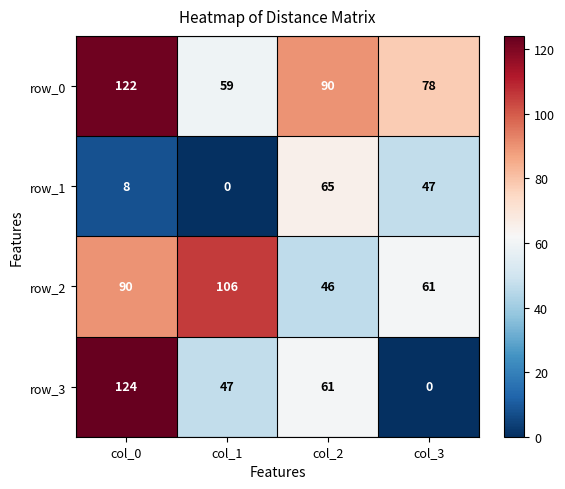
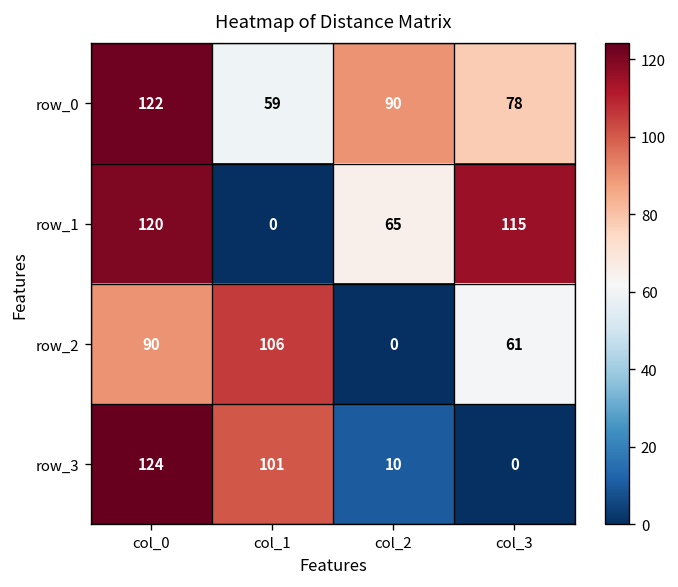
  {
    "row_0": {
      "col_0": 122,
      "col_1": 59,
      "col_2": 90,
      "col_3": 78
    },
    "row_1": {
-     "col_0": 8,
+     "col_0": 120,
      "col_1": 0,
      "col_2": 65,
-     "col_3": 47
+     "col_3": 115
    },
    "row_2": {
      "col_0": 90,
      "col_1": 106,
-     "col_2": 46,
+     "col_2": 0,
      "col_3": 61
    },
    "row_3": {
      "col_0": 124,
-     "col_1": 47,
-     "col_2": 61,
+     "col_1": 101,
+     "col_2": 10,
      "col_3": 0
    }
  }
